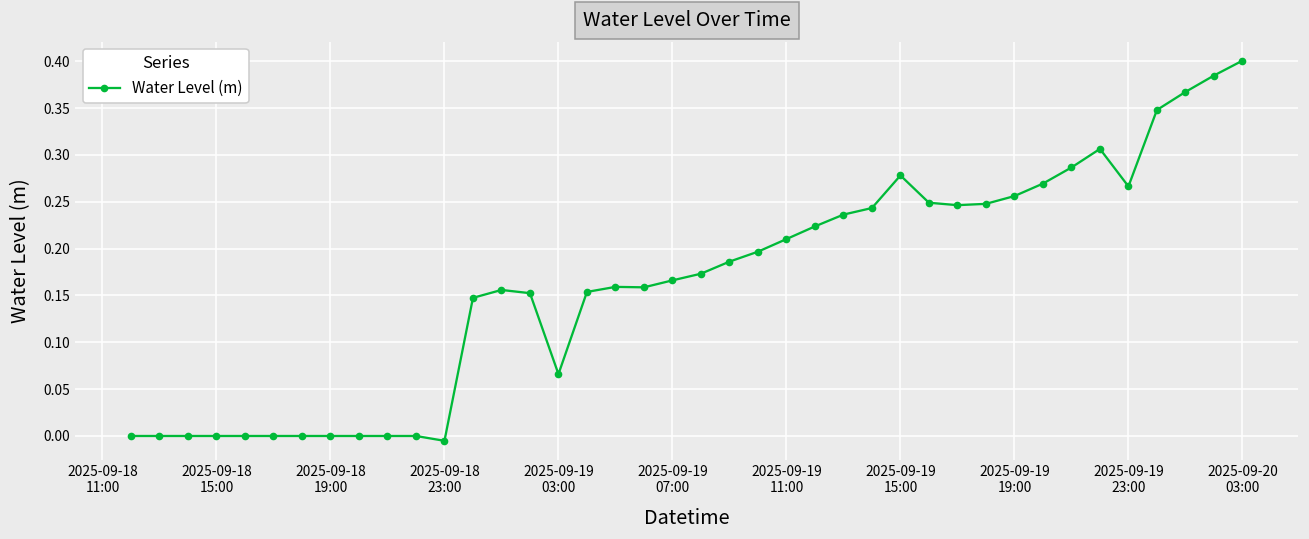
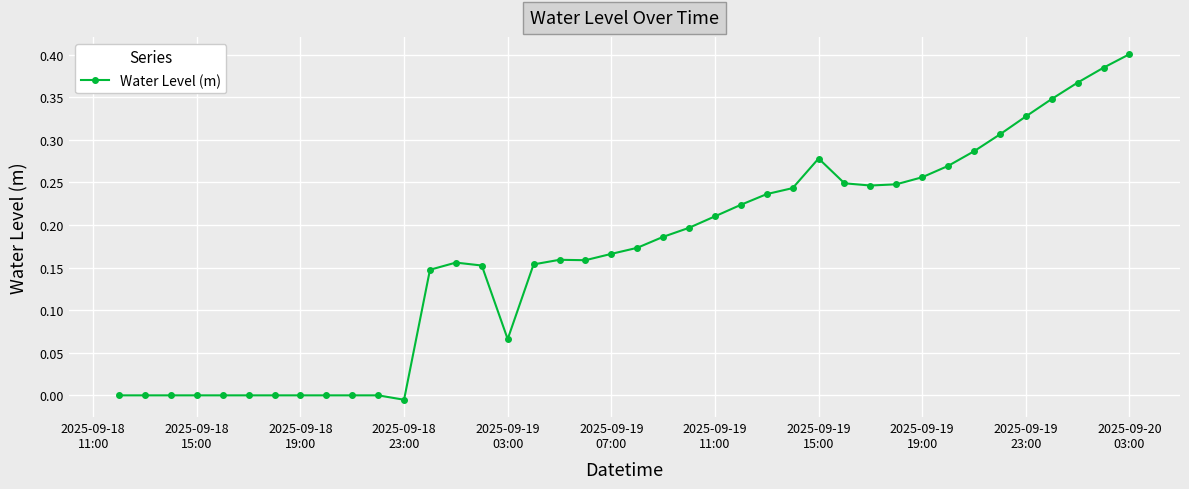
  {
    "2025-09-18 15:00": 0.00,
    "2025-09-18 19:00": 0.00,
    "2025-09-18 23:00": -0.01,
    "2025-09-19 03:00": 0.07,
    "2025-09-19 07:00": 0.17,
    "2025-09-19 11:00": 0.21,
    "2025-09-19 15:00": 0.28,
    "2025-09-19 19:00": 0.26,
-   "2025-09-19 23:00": 0.27,
+   "2025-09-19 23:00": 0.33,
    "2025-09-20 03:00": 0.40
  }
